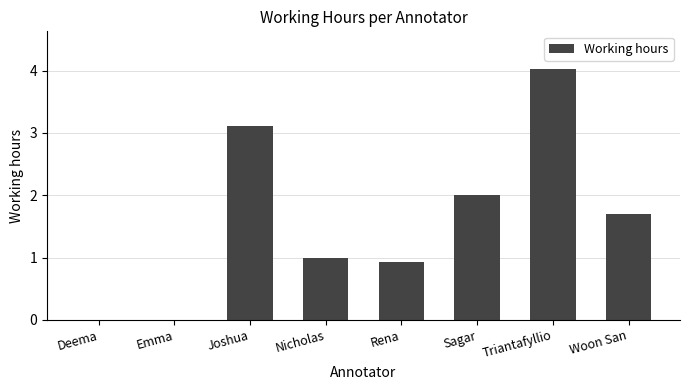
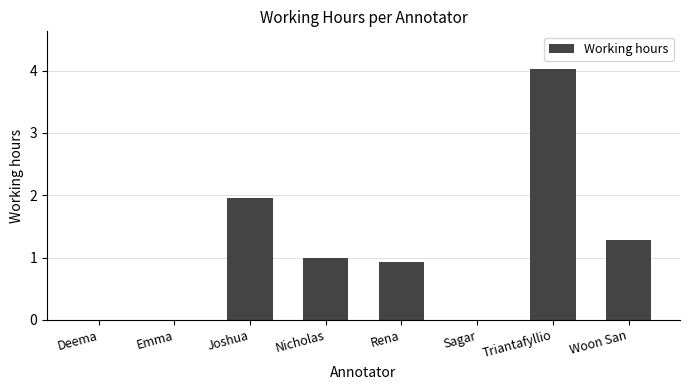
  {
    "Deema": 0.0,
    "Emma": 0.0,
-   "Joshua": 3.1,
+   "Joshua": 2.0,
    "Nicholas": 1.0,
    "Rena": 0.9,
-   "Sagar": 2,
+   "Sagar": 0,
    "Triantafyllio": 4.0,
-   "Woon San": 1.7
+   "Woon San": 1.3
  }
